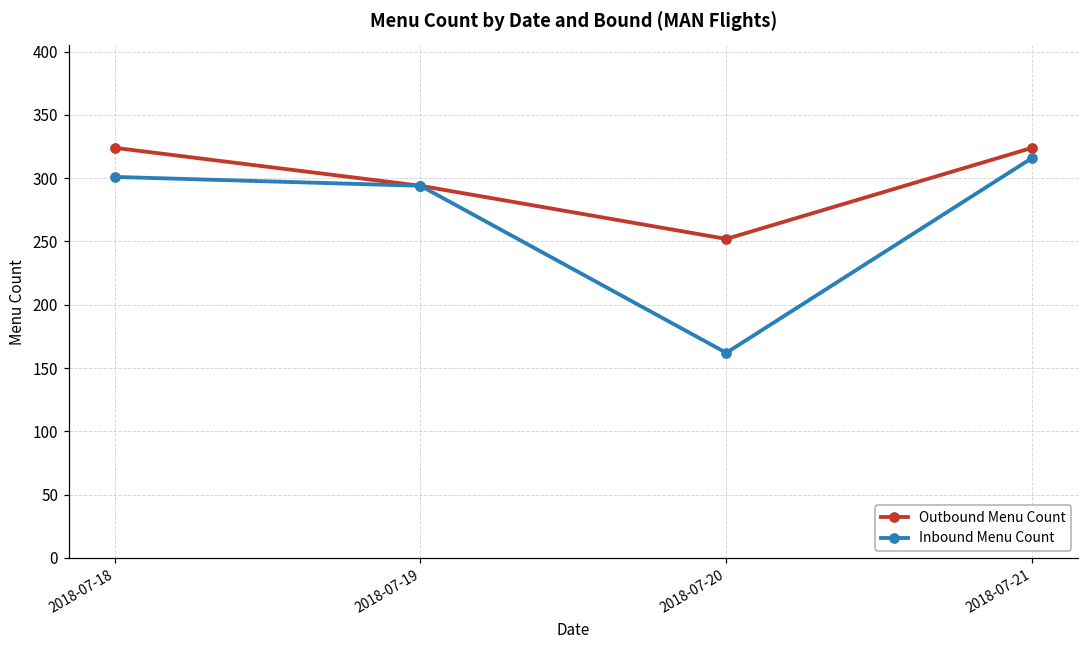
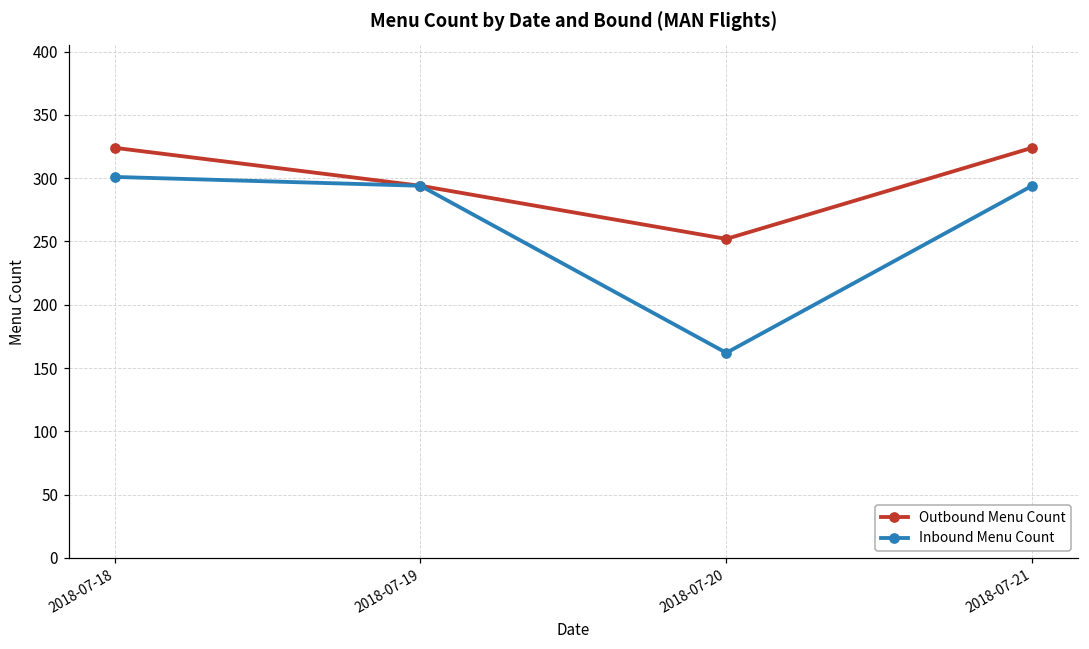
  {
    "Outbound Menu Count": {
      "2018-07-18": 324,
      "2018-07-20": 252,
      "2018-07-21": 324
    },
    "Inbound Menu Count": {
      "2018-07-18": 301,
      "2018-07-20": 162,
-     "2018-07-21": 316
+     "2018-07-21": 294
    }
  }
